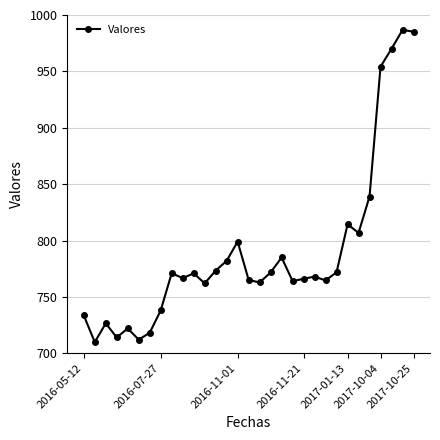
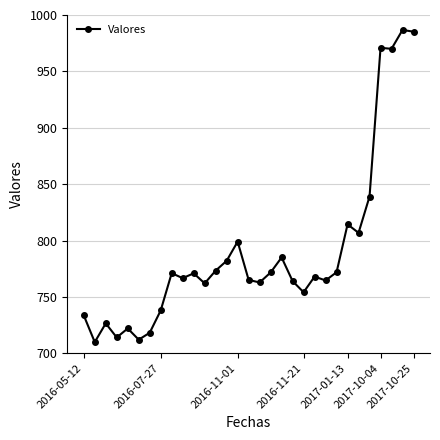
  {
    "2016-05-12": 734,
    "2016-07-27": 738,
    "2016-11-01": 799,
-   "2016-11-21": 766,
+   "2016-11-21": 754,
    "2017-01-13": 814,
-   "2017-10-04": 954,
+   "2017-10-04": 971,
    "2017-10-25": 985
  }
